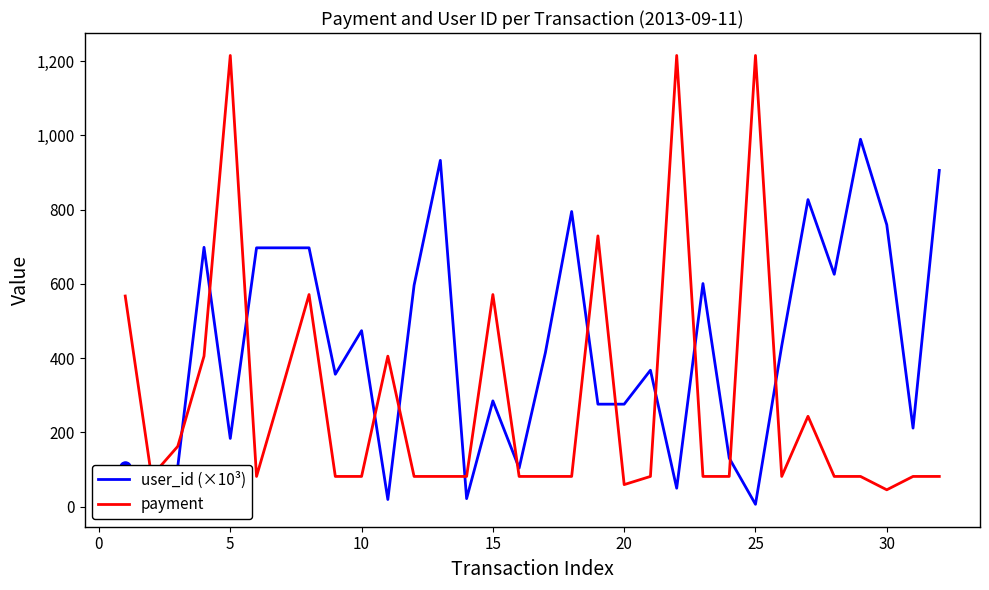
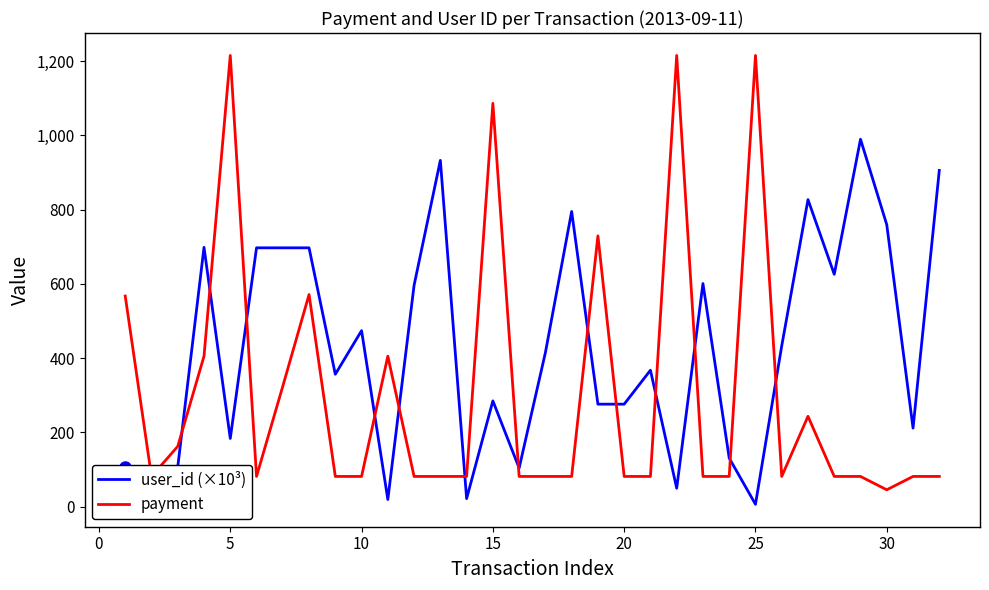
  {
    "payment": {
      "5": "1,220",
      "10": "80",
-     "15": "570",
-     "20": "60",
+     "15": "1,090",
+     "20": "80",
      "25": "1,220",
      "30": "50"
    }
  }
